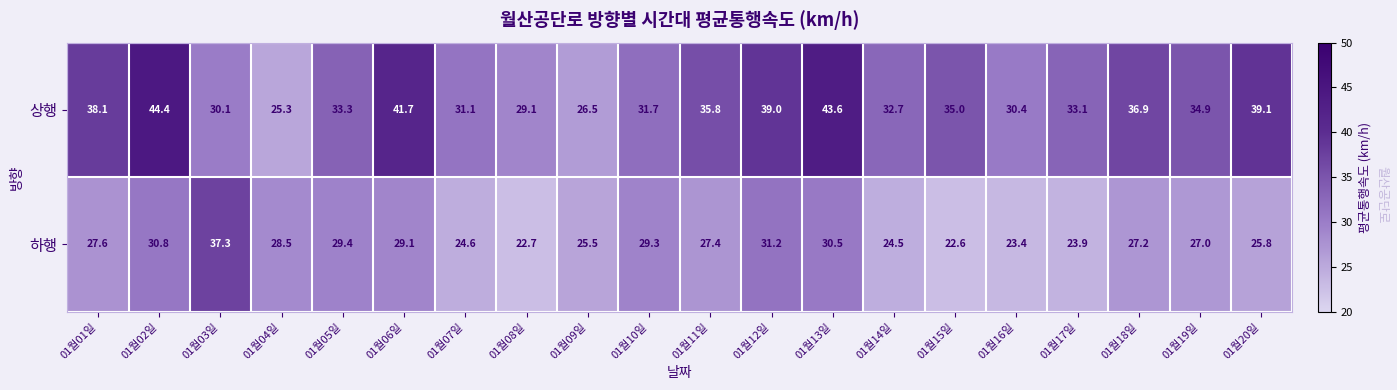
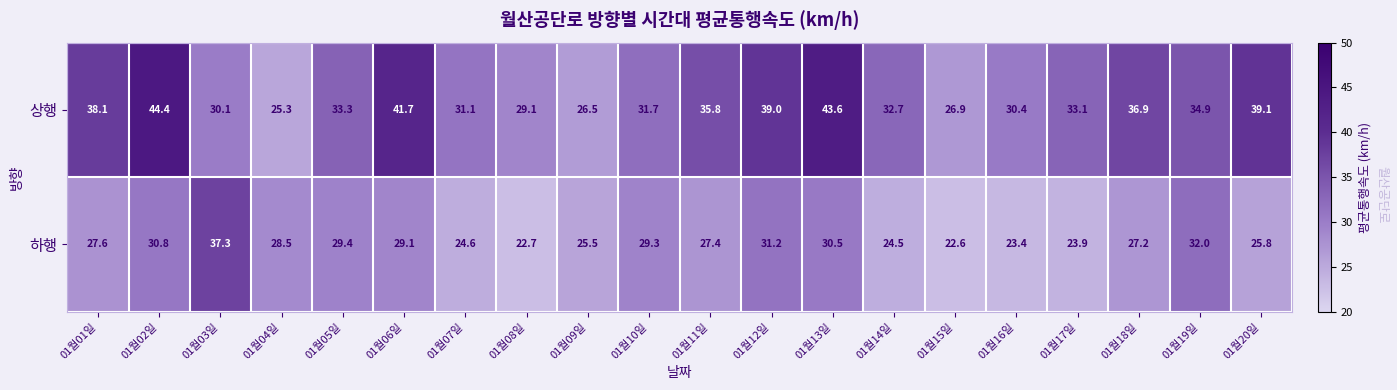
  {
    "상행": {
      "01월01일": 38.1,
      "01월02일": 44.4,
      "01월03일": 30.1,
      "01월04일": 25.3,
      "01월05일": 33.3,
      "01월06일": 41.7,
      "01월07일": 31.1,
      "01월08일": 29.1,
      "01월09일": 26.5,
      "01월10일": 31.7,
      "01월11일": 35.8,
      "01월12일": 39.0,
      "01월13일": 43.6,
      "01월14일": 32.7,
-     "01월15일": 35.0,
+     "01월15일": 26.9,
      "01월16일": 30.4,
      "01월17일": 33.1,
      "01월18일": 36.9,
      "01월19일": 34.9,
      "01월20일": 39.1
    },
    "하행": {
      "01월01일": 27.6,
      "01월02일": 30.8,
      "01월03일": 37.3,
      "01월04일": 28.5,
      "01월05일": 29.4,
      "01월06일": 29.1,
      "01월07일": 24.6,
      "01월08일": 22.7,
      "01월09일": 25.5,
      "01월10일": 29.3,
      "01월11일": 27.4,
      "01월12일": 31.2,
      "01월13일": 30.5,
      "01월14일": 24.5,
      "01월15일": 22.6,
      "01월16일": 23.4,
      "01월17일": 23.9,
      "01월18일": 27.2,
-     "01월19일": 27.0,
+     "01월19일": 32.0,
      "01월20일": 25.8
    }
  }
